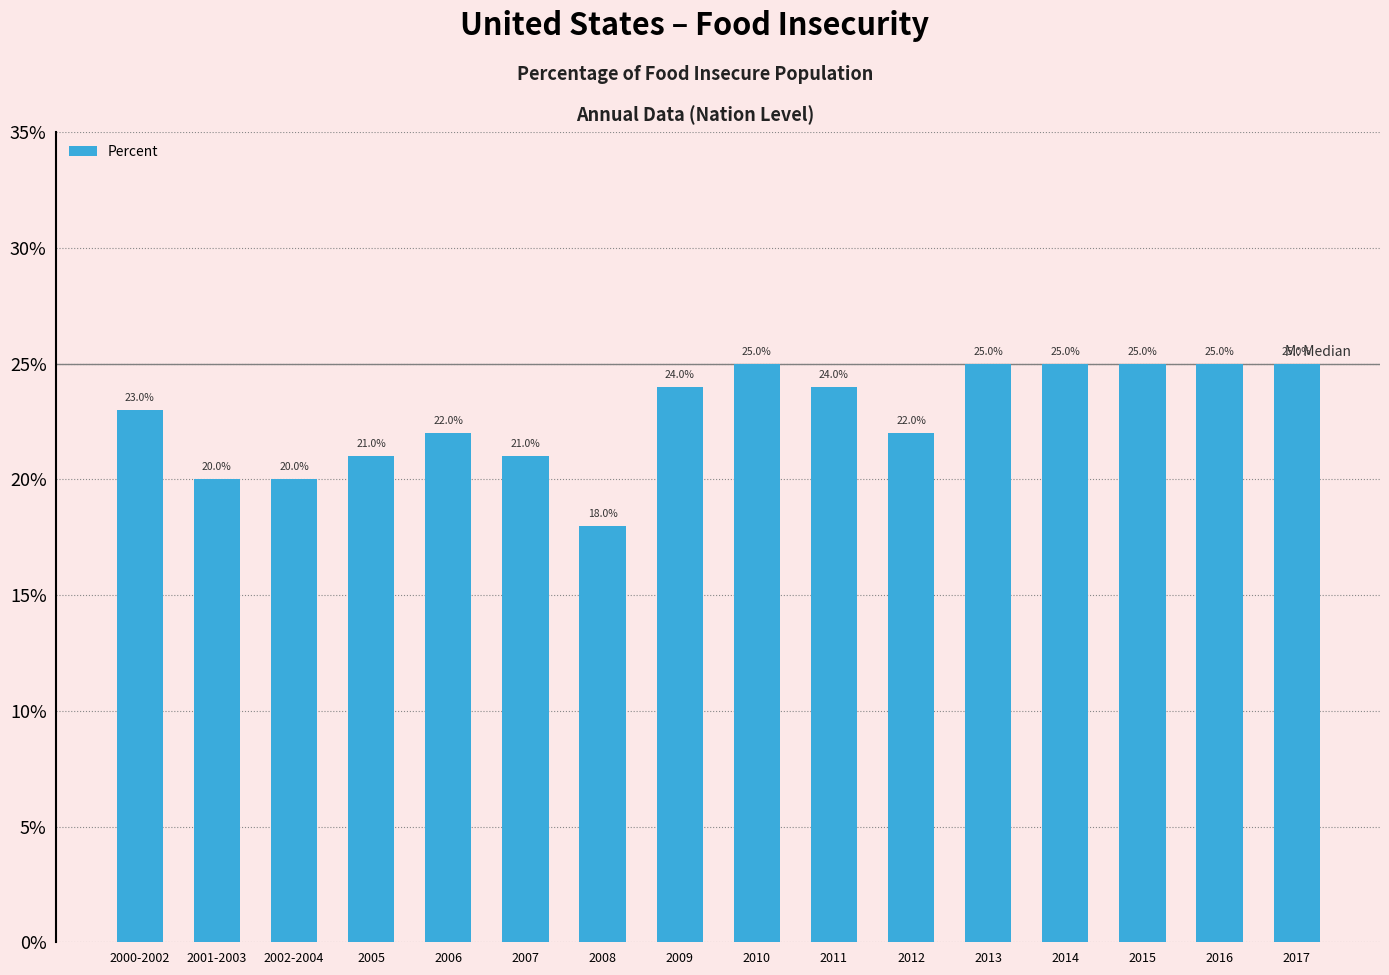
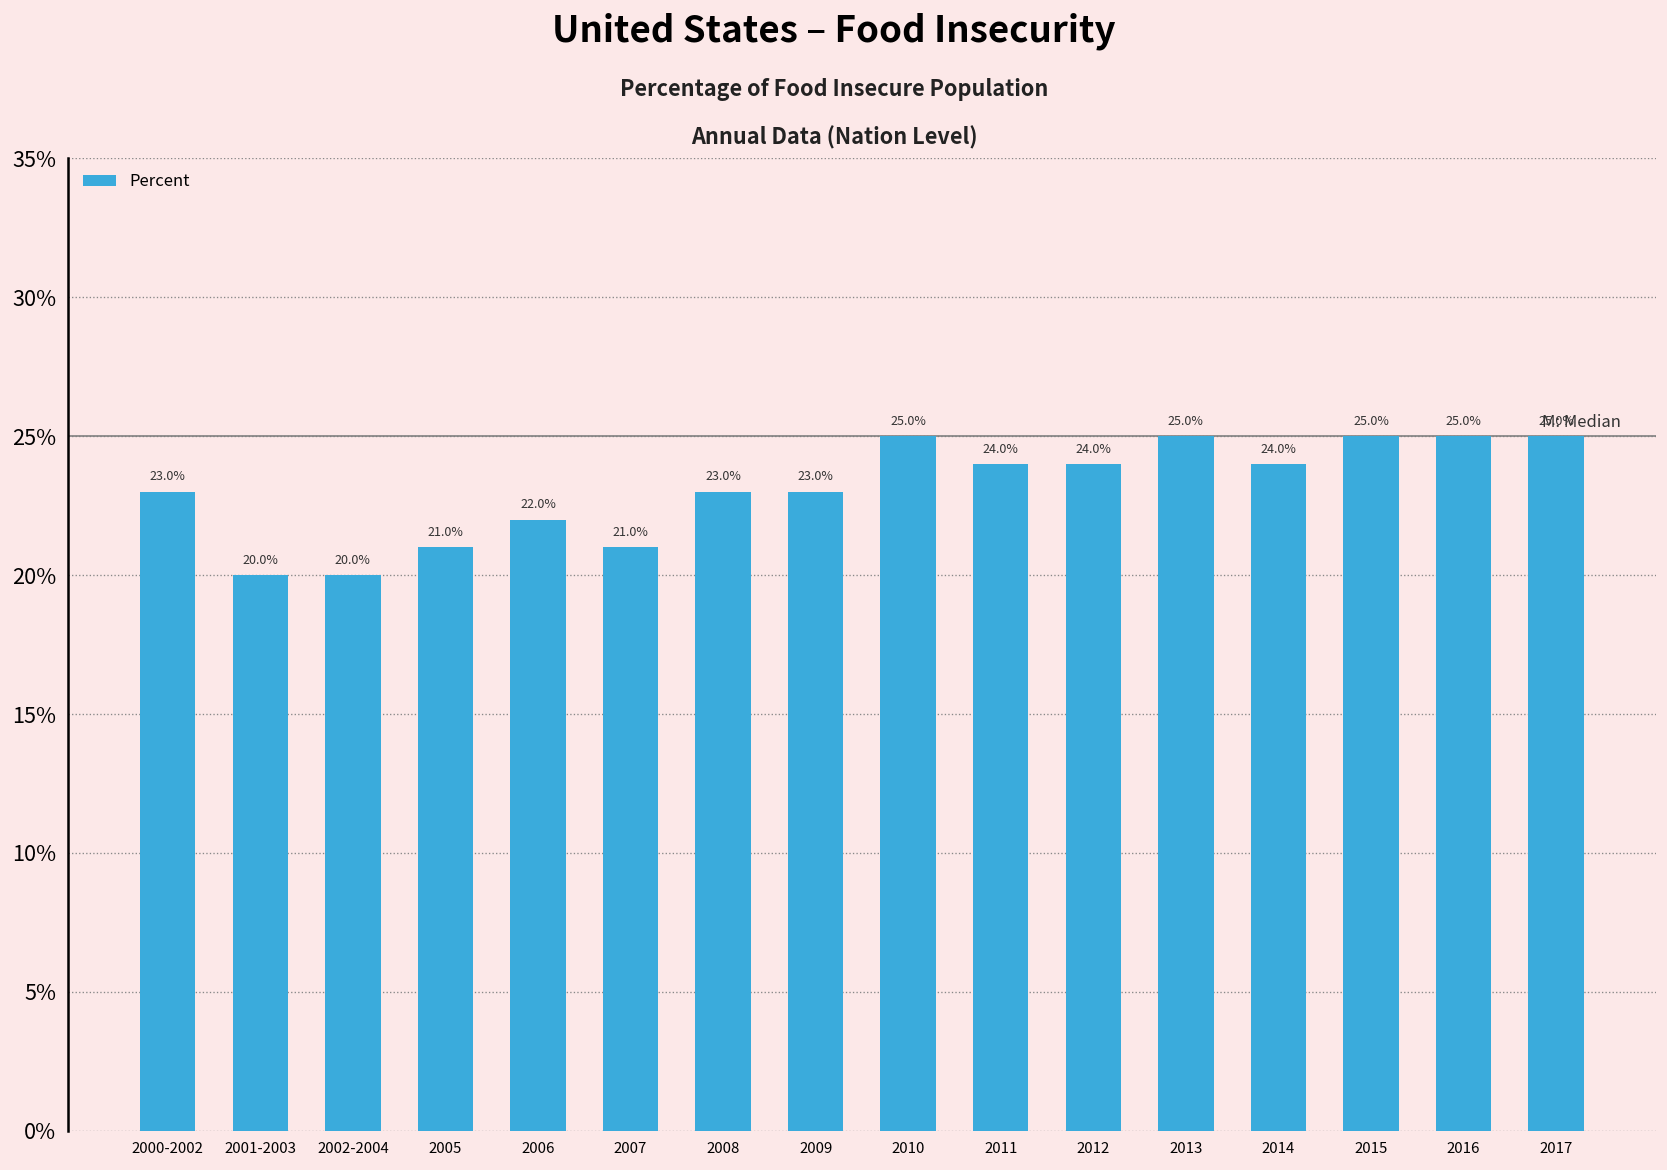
  {
    "2000-2002": "23.0%",
    "2001-2003": "20.0%",
    "2002-2004": "20.0%",
    "2005": "21.0%",
    "2006": "22.0%",
    "2007": "21.0%",
-   "2008": "18.0%",
-   "2009": "24.0%",
+   "2008": "23.0%",
+   "2009": "23.0%",
    "2010": "25.0%",
    "2011": "24.0%",
-   "2012": "22.0%",
+   "2012": "24.0%",
    "2013": "25.0%",
-   "2014": "25.0%",
+   "2014": "24.0%",
    "2015": "25.0%",
    "2016": "25.0%"
  }
